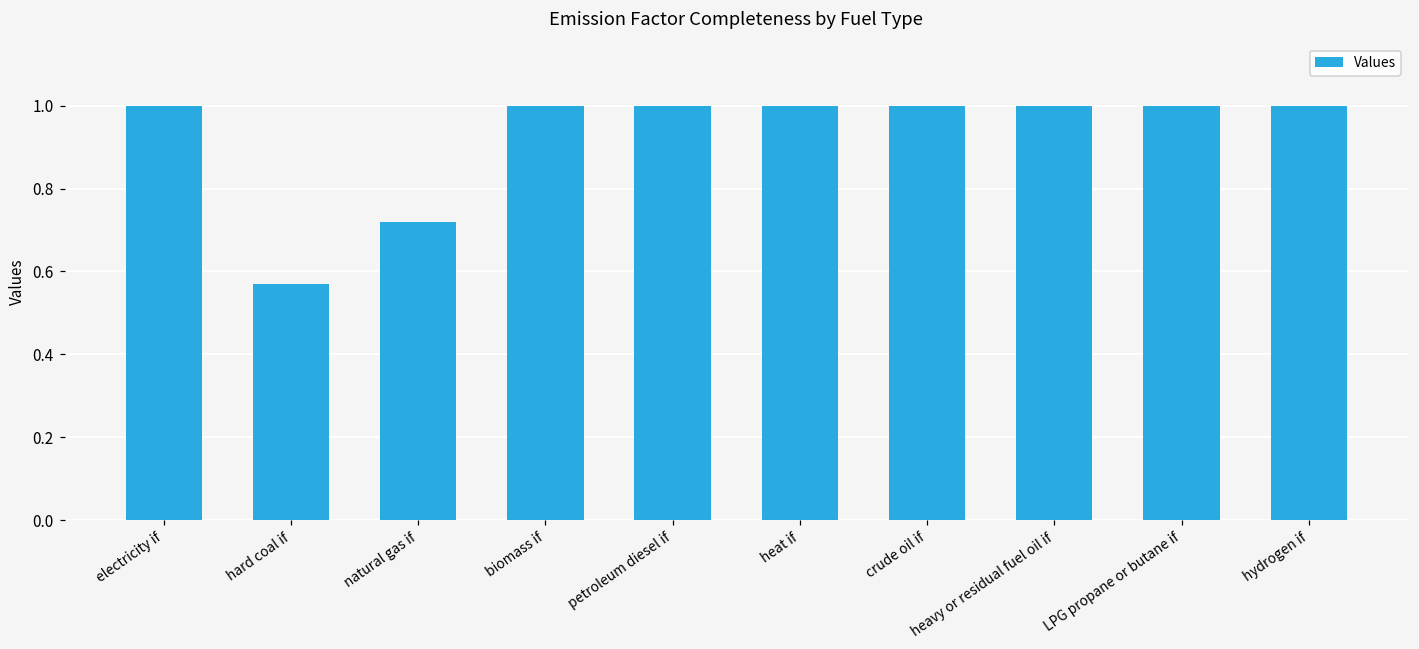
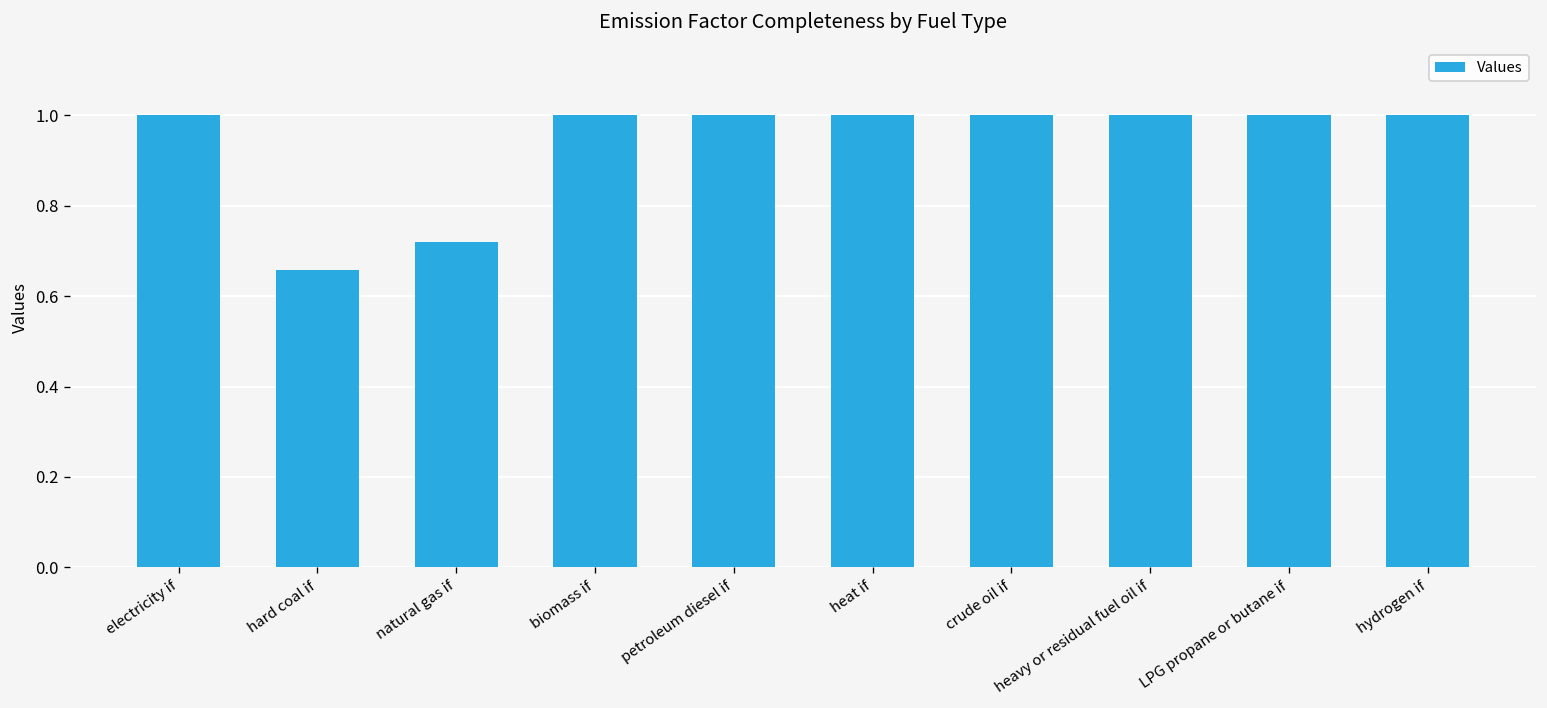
  {
    "electricity if": 1.00,
-   "hard coal if": 0.57,
+   "hard coal if": 0.66,
    "natural gas if": 0.72,
    "biomass if": 1.00,
    "petroleum diesel if": 1.00,
    "heat if": 1.00,
    "crude oil if": 1.00,
    "heavy or residual fuel oil if": 1.00,
    "LPG propane or butane if": 1.00,
    "hydrogen if": 1.00
  }
